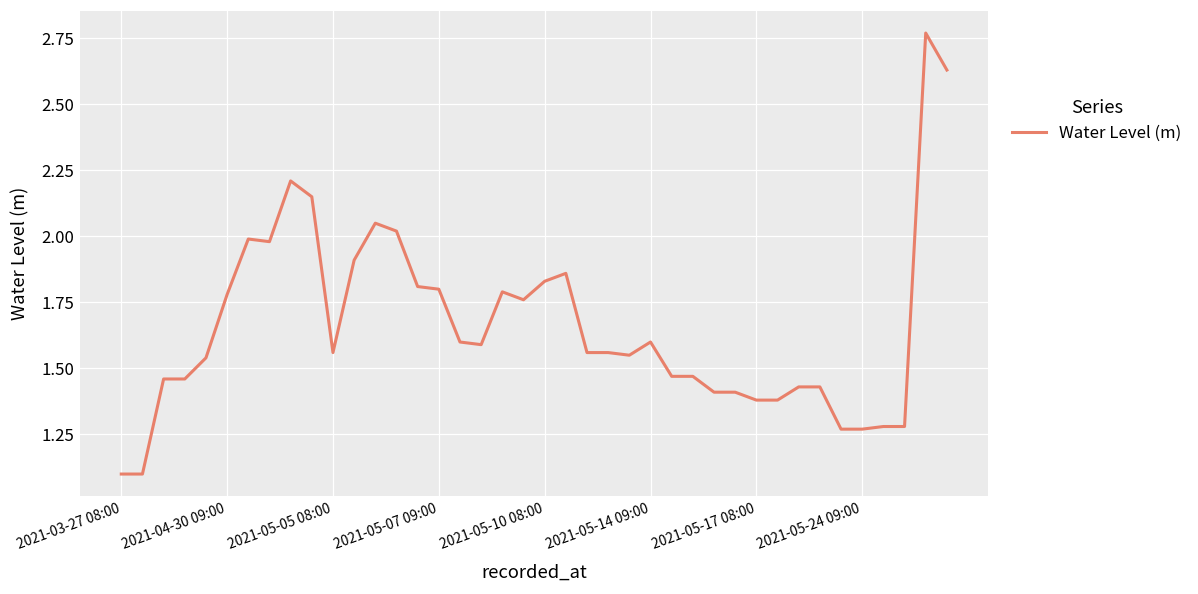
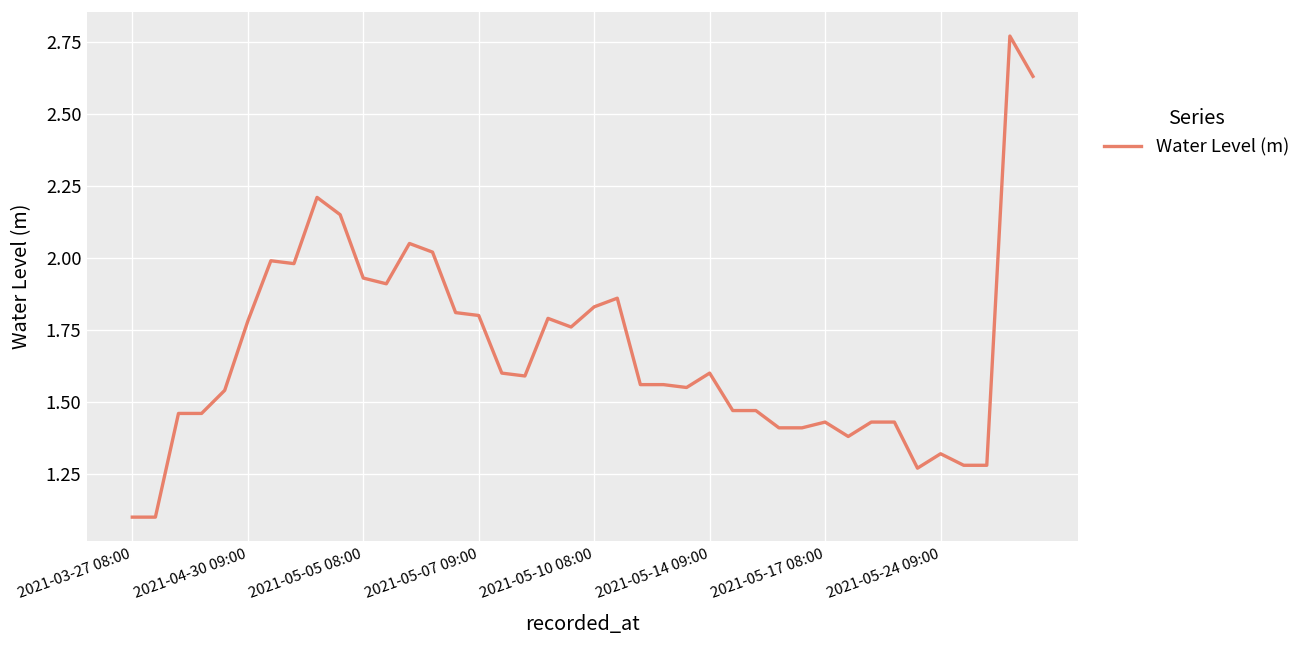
  {
    "2021-03-27 08:00": 1.10,
    "2021-04-30 09:00": 1.78,
-   "2021-05-05 08:00": 1.56,
+   "2021-05-05 08:00": 1.93,
    "2021-05-07 09:00": 1.80,
    "2021-05-10 08:00": 1.83,
    "2021-05-14 09:00": 1.60,
-   "2021-05-17 08:00": 1.38,
-   "2021-05-24 09:00": 1.27
+   "2021-05-17 08:00": 1.43,
+   "2021-05-24 09:00": 1.32
  }
